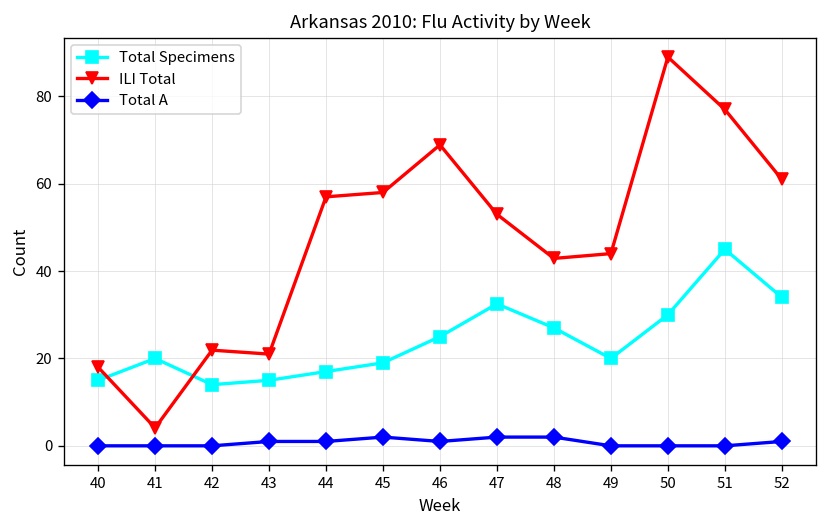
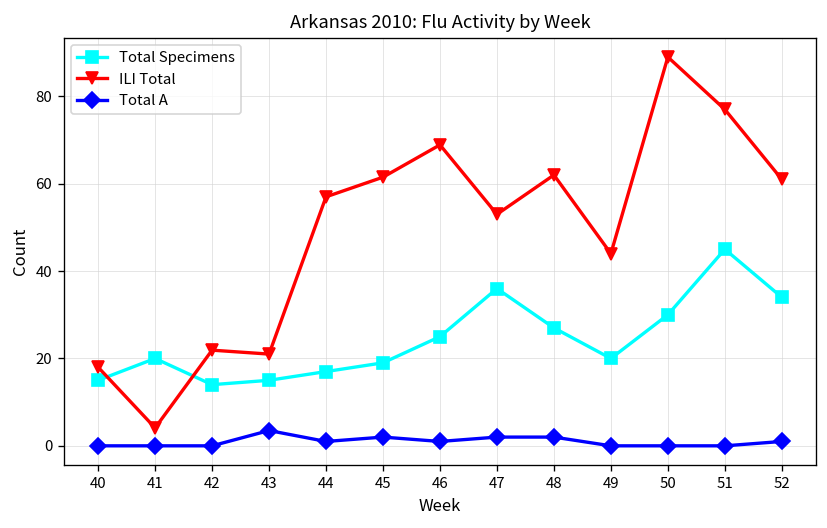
  {
    "Total Specimens": {
      "40": 15,
      "41": 20,
      "42": 14,
      "43": 15,
      "44": 17,
      "45": 19,
      "46": 25,
-     "47": 33,
+     "47": 36,
      "48": 27,
      "49": 20,
      "50": 30,
      "51": 45,
      "52": 34
    },
    "ILI Total": {
      "40": 18,
      "41": 4,
      "42": 22,
      "43": 21,
      "44": 57,
-     "45": 58,
+     "45": 62,
      "46": 69,
      "47": 53,
-     "48": 43,
+     "48": 62,
      "49": 44,
      "50": 89,
      "51": 77,
      "52": 61
    },
    "Total A": {
      "40": 0,
      "41": 0,
      "42": 0,
-     "43": 1,
+     "43": 4,
      "44": 1,
      "45": 2,
      "46": 1,
      "47": 2,
      "48": 2,
      "49": 0,
      "50": 0,
      "51": 0,
      "52": 1
    }
  }
